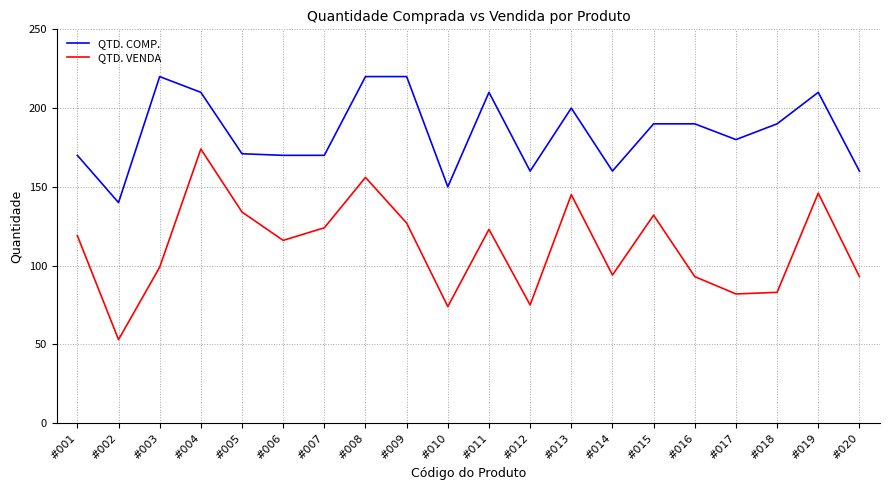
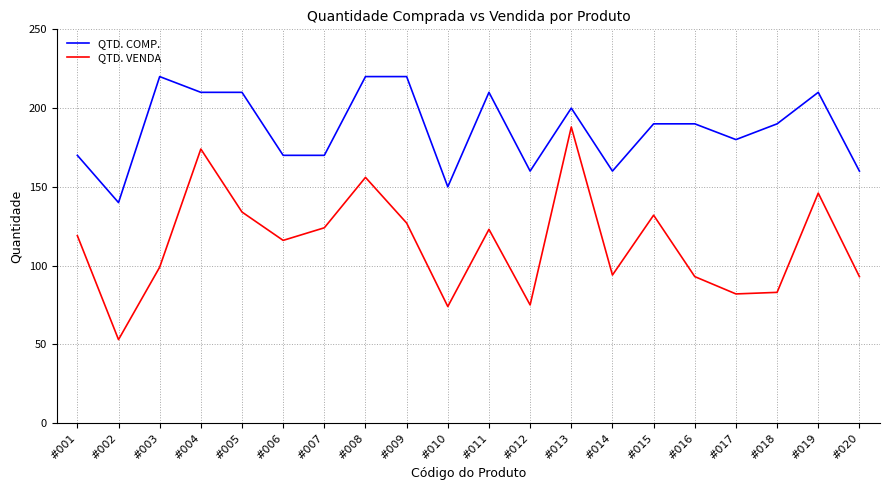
  {
    "QTD. COMP.": {
      "#001": 170,
      "#002": 140,
      "#003": 220,
      "#004": 210,
-     "#005": 171,
+     "#005": 210,
      "#006": 170,
      "#007": 170,
      "#008": 220,
      "#009": 220,
      "#010": 150,
      "#011": 210,
      "#012": 160,
      "#013": 200,
      "#014": 160,
      "#015": 190,
      "#016": 190,
      "#017": 180,
      "#018": 190,
      "#019": 210,
      "#020": 160
    },
    "QTD. VENDA": {
      "#001": 119,
      "#002": 53,
      "#003": 99,
      "#004": 174,
      "#005": 134,
      "#006": 116,
      "#007": 124,
      "#008": 156,
      "#009": 127,
      "#010": 74,
      "#011": 123,
      "#012": 75,
-     "#013": 145,
+     "#013": 188,
      "#014": 94,
      "#015": 132,
      "#016": 93,
      "#017": 82,
      "#018": 83,
      "#019": 146,
      "#020": 93
    }
  }
